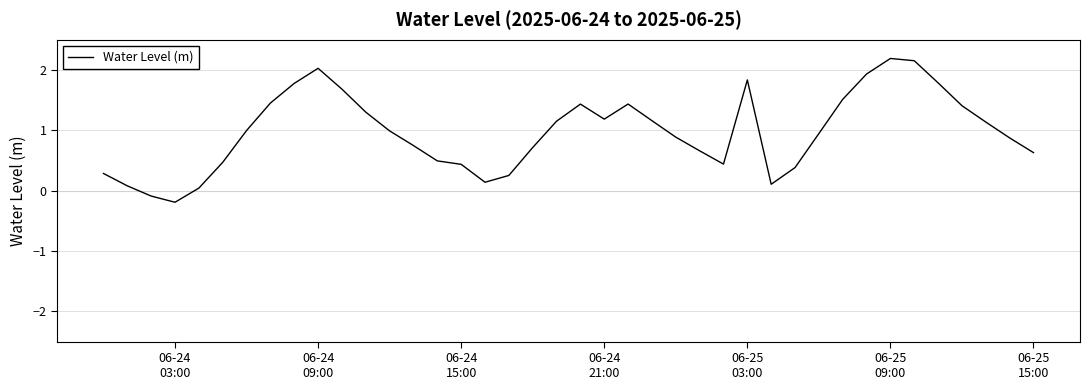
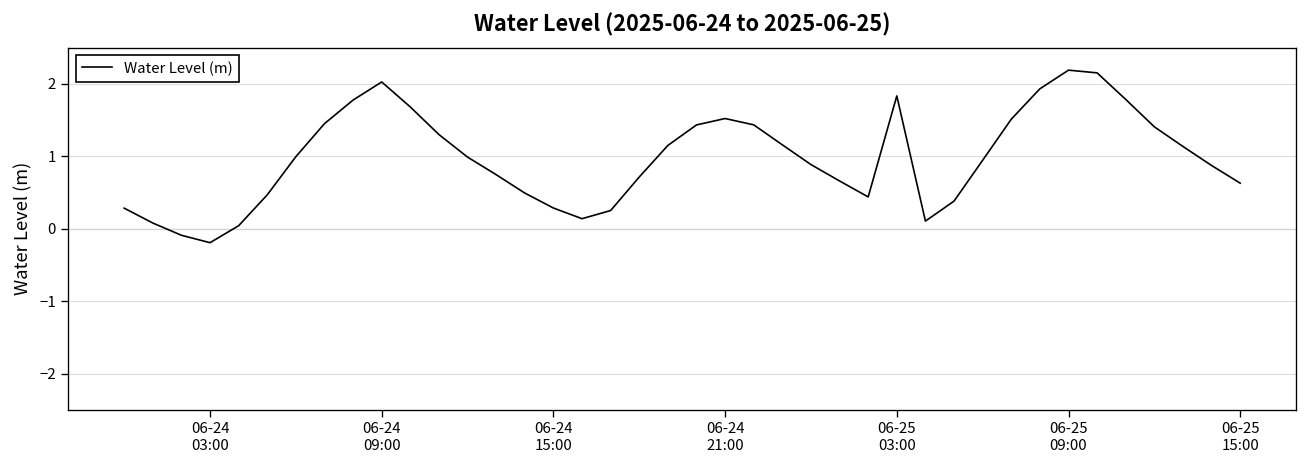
  {
    "06-24 03:00": -0.2,
    "06-24 09:00": 2.0,
-   "06-24 15:00": 0.4,
-   "06-24 21:00": 1.2,
+   "06-24 15:00": 0.3,
+   "06-24 21:00": 1.5,
    "06-25 03:00": 1.8,
    "06-25 09:00": 2.2,
    "06-25 15:00": 0.6
  }
